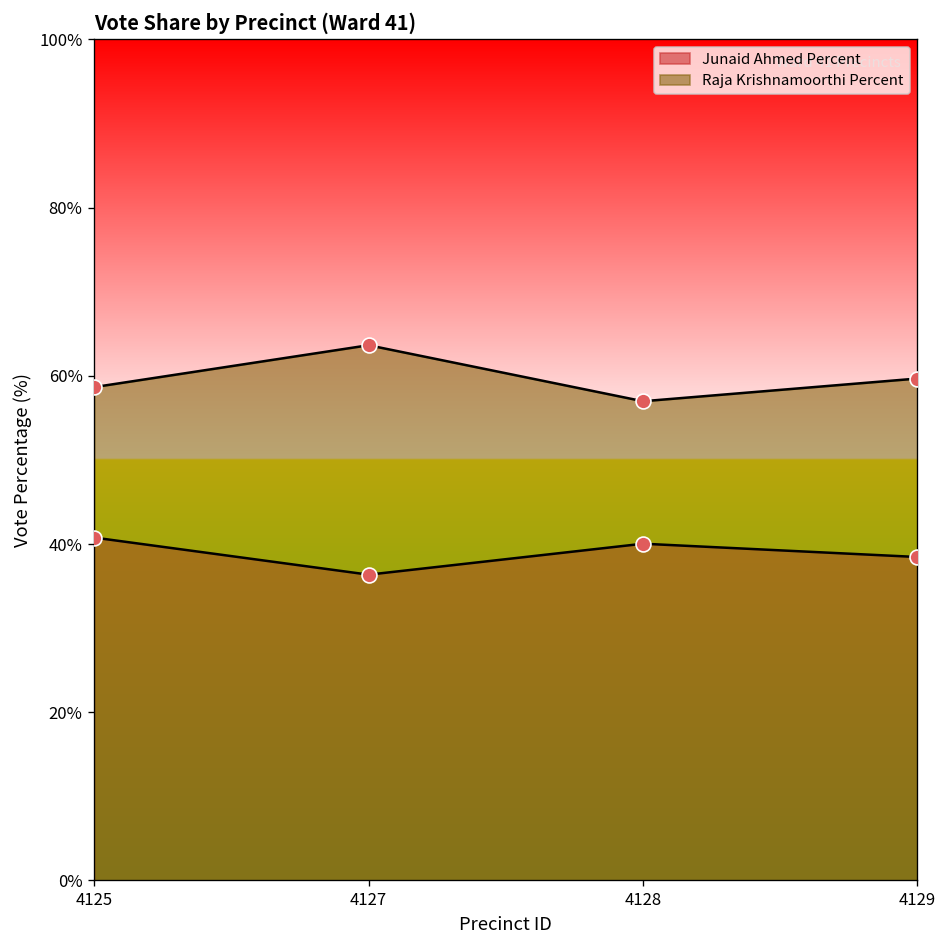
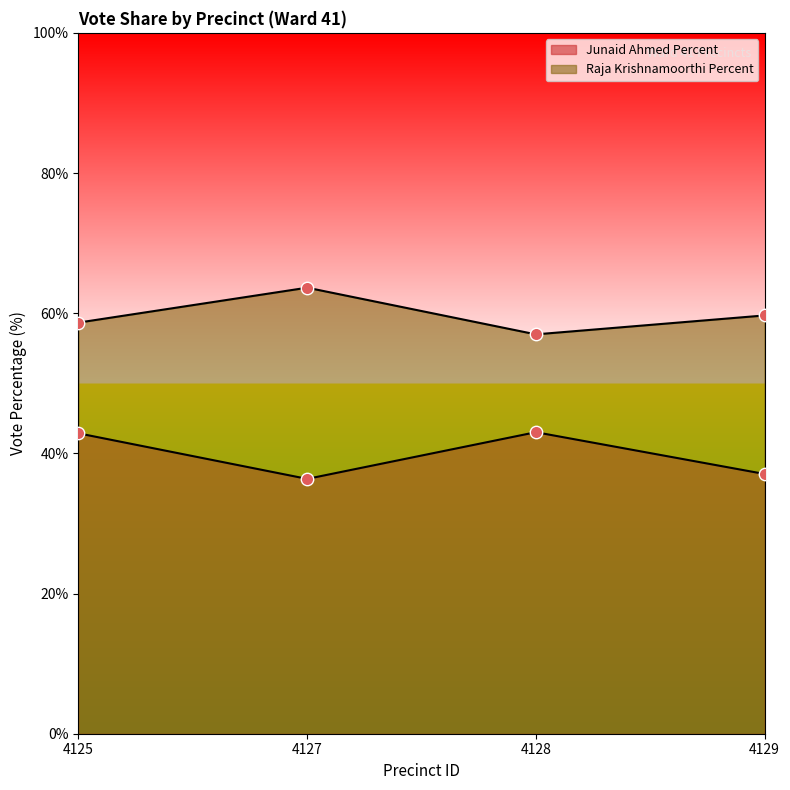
  {
    "Junaid Ahmed Percent": {
-     "4125": "41%",
+     "4125": "43%",
      "4127": "36%",
-     "4128": "40%",
-     "4129": "38%"
+     "4128": "43%",
+     "4129": "37%"
    },
    "Raja Krishnamoorthi Percent": {
      "4125": "59%",
      "4127": "64%",
      "4128": "57%",
      "4129": "60%"
    }
  }
